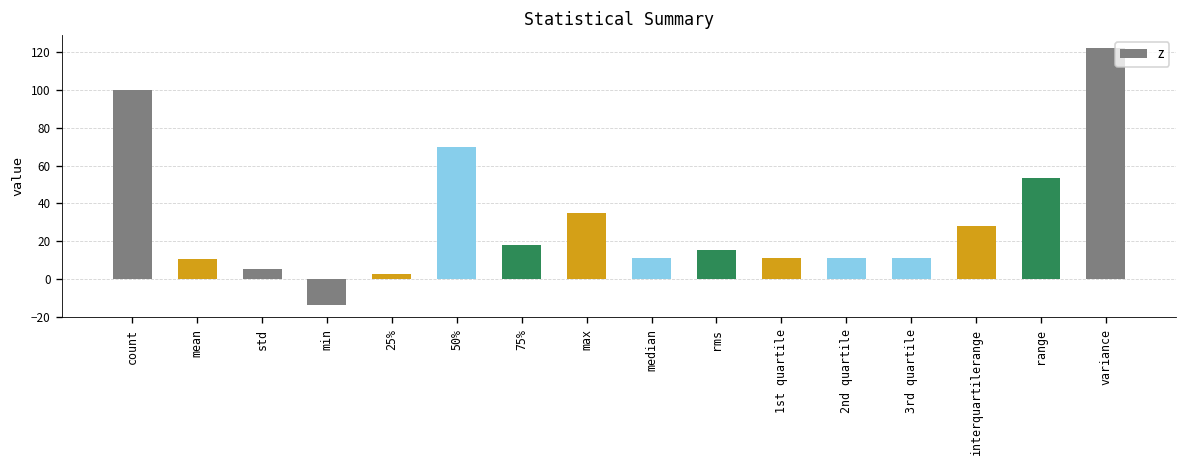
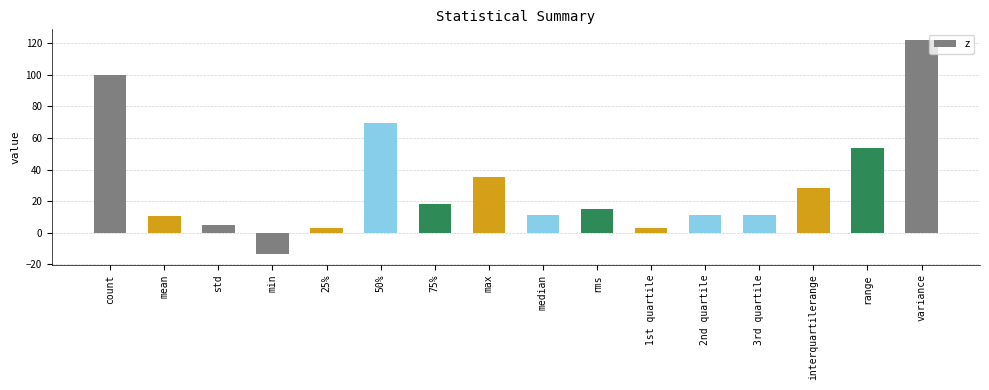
  {
    "count": 100,
    "mean": 11,
    "std": 5,
    "min": -13,
    "25%": 3,
    "50%": 70,
    "75%": 18,
    "max": 35,
    "median": 11,
    "rms": 15,
-   "1st quartile": 11,
+   "1st quartile": 3,
    "2nd quartile": 11,
    "3rd quartile": 11,
    "interquartilerange": 28,
    "range": 54,
    "variance": 122
  }
